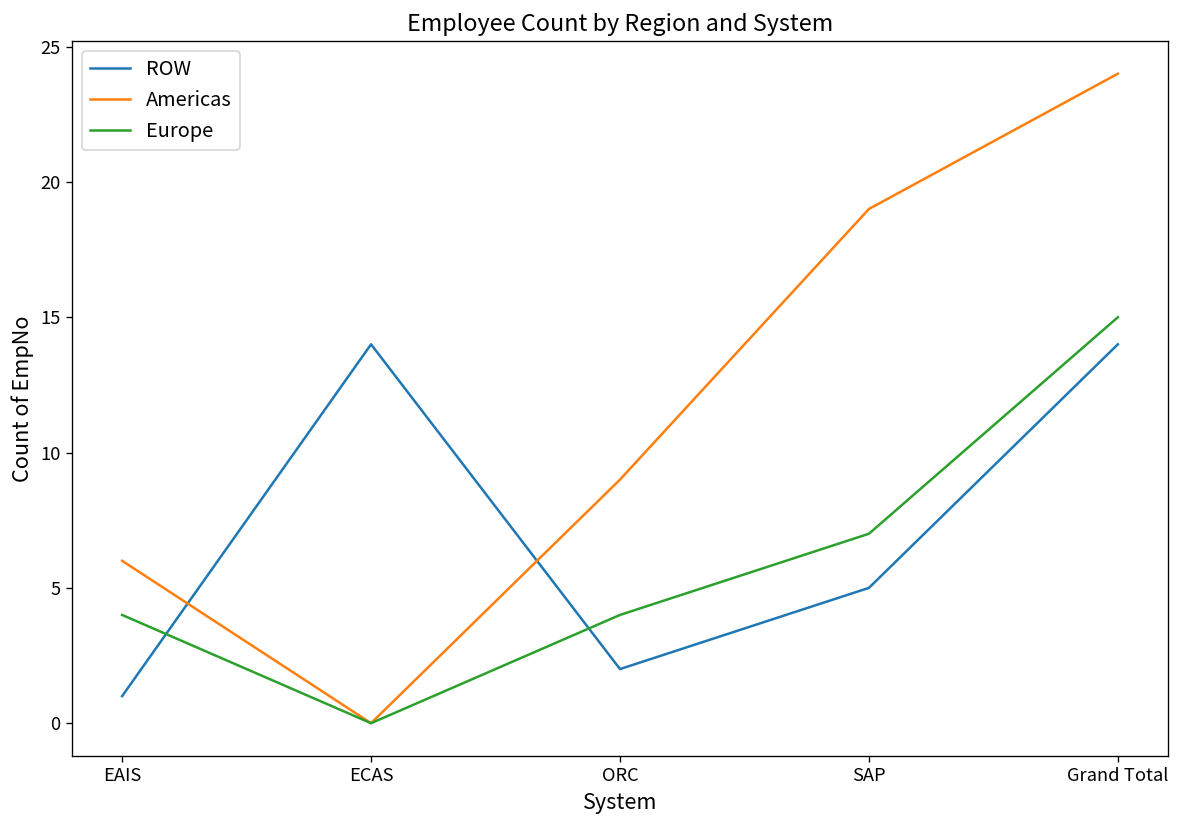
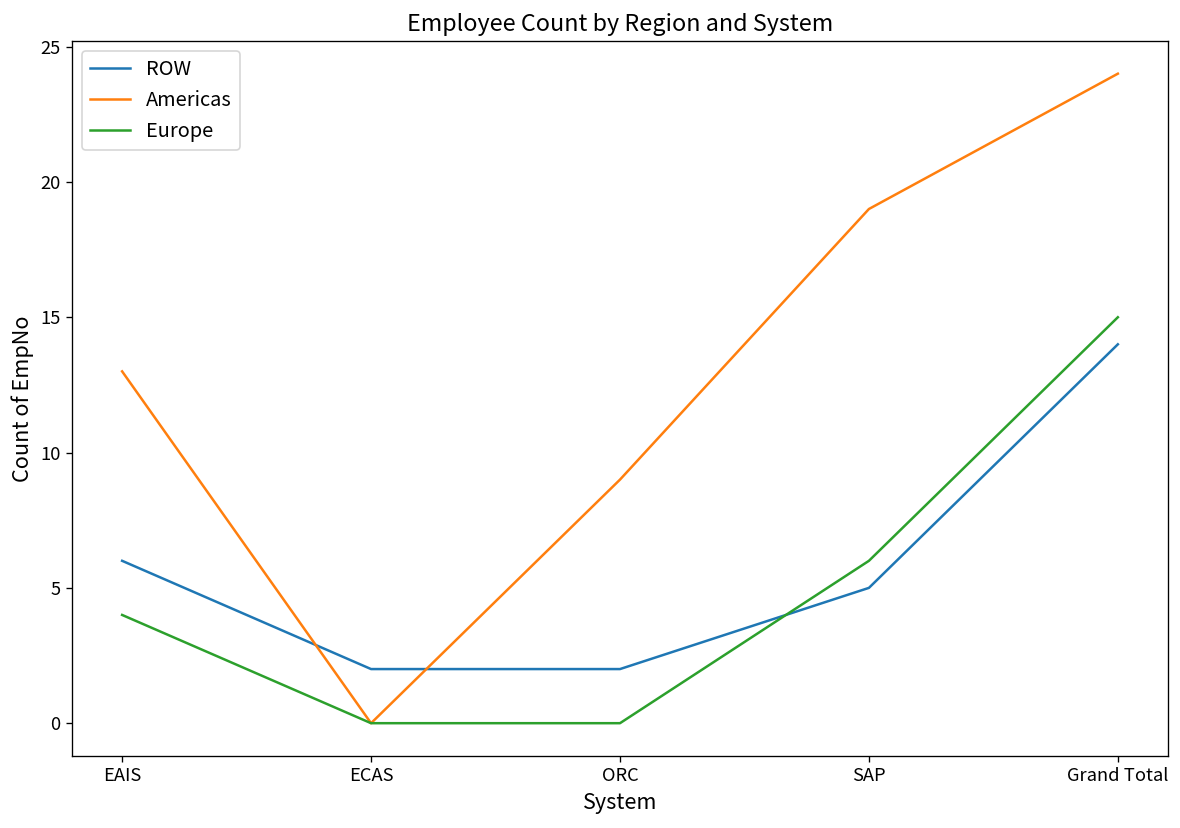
  {
    "ROW": {
-     "EAIS": 1,
-     "ECAS": 14,
+     "EAIS": 6,
+     "ECAS": 2,
      "ORC": 2,
      "SAP": 5,
      "Grand Total": 14
    },
    "Americas": {
-     "EAIS": 6,
+     "EAIS": 13,
      "ORC": 9,
      "SAP": 19,
      "Grand Total": 24
    },
    "Europe": {
      "EAIS": 4,
-     "ORC": 4,
-     "SAP": 7,
+     "ORC": 0,
+     "SAP": 6,
      "Grand Total": 15
    }
  }
